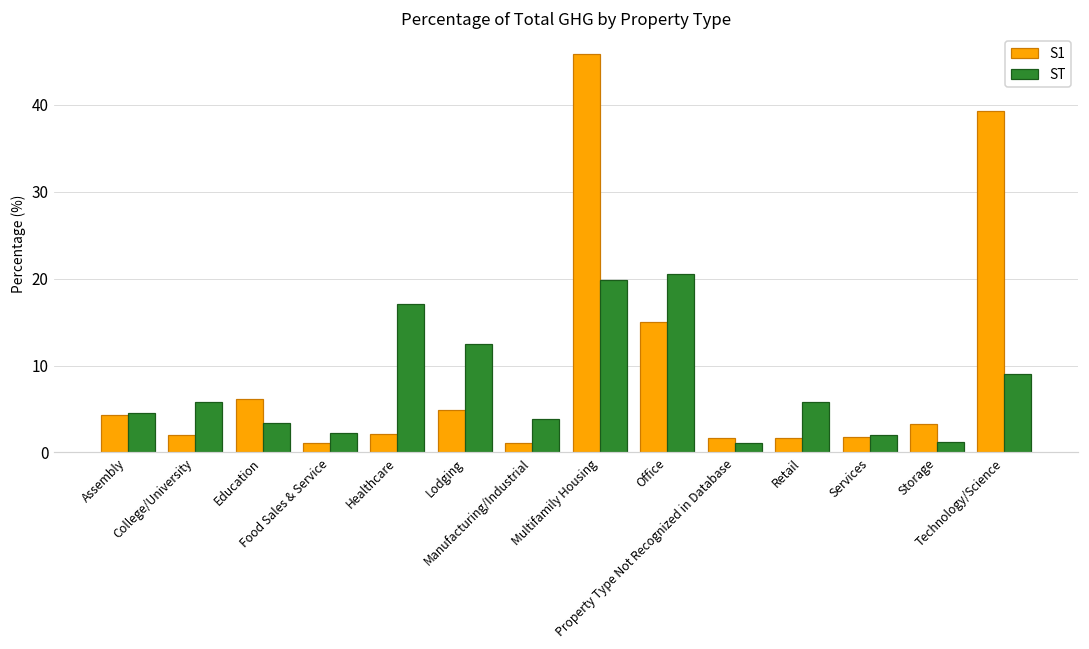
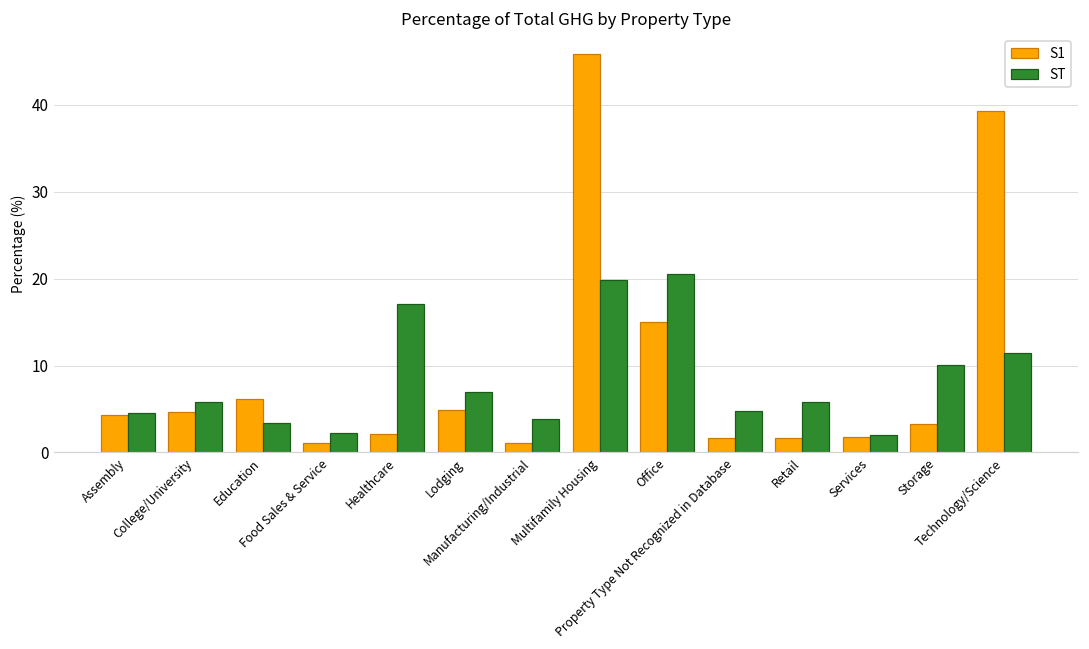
  {
    "S1": {
      "Assembly": 4,
-     "College/University": 2,
+     "College/University": 5,
      "Education": 6,
      "Food Sales & Service": 1,
      "Healthcare": 2,
      "Lodging": 5,
      "Manufacturing/Industrial": 1,
      "Multifamily Housing": 46,
      "Office": 15,
      "Property Type Not Recognized in Database": 2,
      "Retail": 2,
      "Services": 2,
      "Storage": 3,
      "Technology/Science": 39
    },
    "ST": {
      "Assembly": 5,
      "College/University": 6,
      "Education": 3,
      "Food Sales & Service": 2,
      "Healthcare": 17,
-     "Lodging": 12,
+     "Lodging": 7,
      "Manufacturing/Industrial": 4,
      "Multifamily Housing": 20,
      "Office": 21,
-     "Property Type Not Recognized in Database": 1,
+     "Property Type Not Recognized in Database": 5,
      "Retail": 6,
      "Services": 2,
-     "Storage": 1,
-     "Technology/Science": 9
+     "Storage": 10,
+     "Technology/Science": 11
    }
  }
